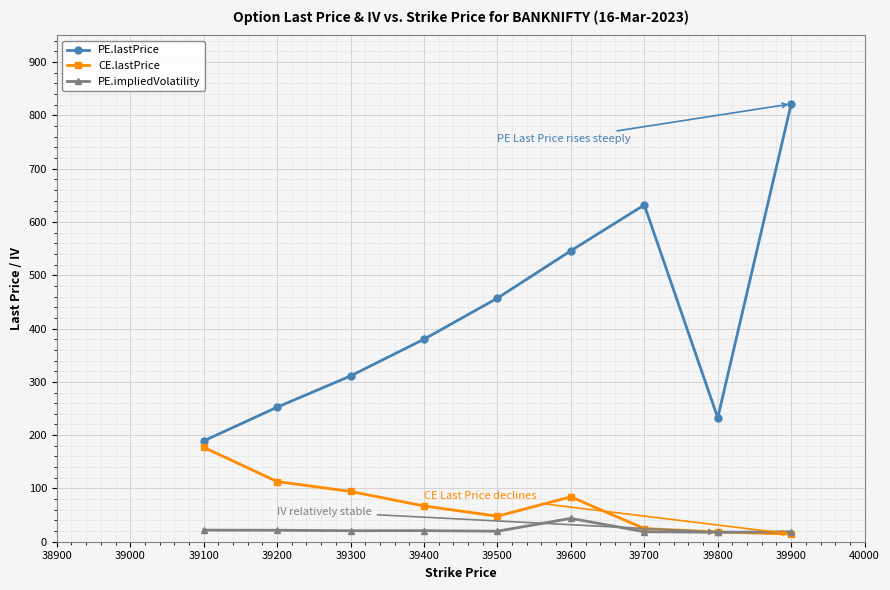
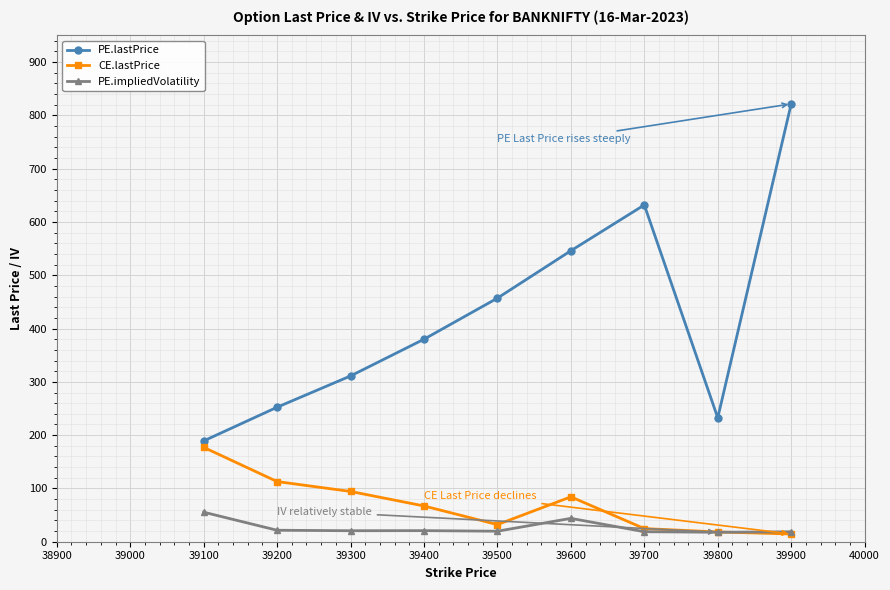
  {
    "PE.lastPrice": {
      "39100": 190,
      "39200": 250,
      "39300": 310,
      "39400": 380,
      "39500": 460,
      "39600": 550,
      "39700": 630,
      "39800": 230,
      "39900": 820
    },
    "CE.lastPrice": {
      "39100": 180,
      "39200": 110,
      "39300": 90,
      "39400": 70,
-     "39500": 50,
+     "39500": 30,
      "39600": 80,
      "39700": 20
    },
    "PE.impliedVolatility": {
-     "39100": 20,
+     "39100": 60,
      "39200": 20,
      "39300": 20,
      "39400": 20,
      "39500": 20,
      "39600": 40,
      "39700": 20
    }
  }
